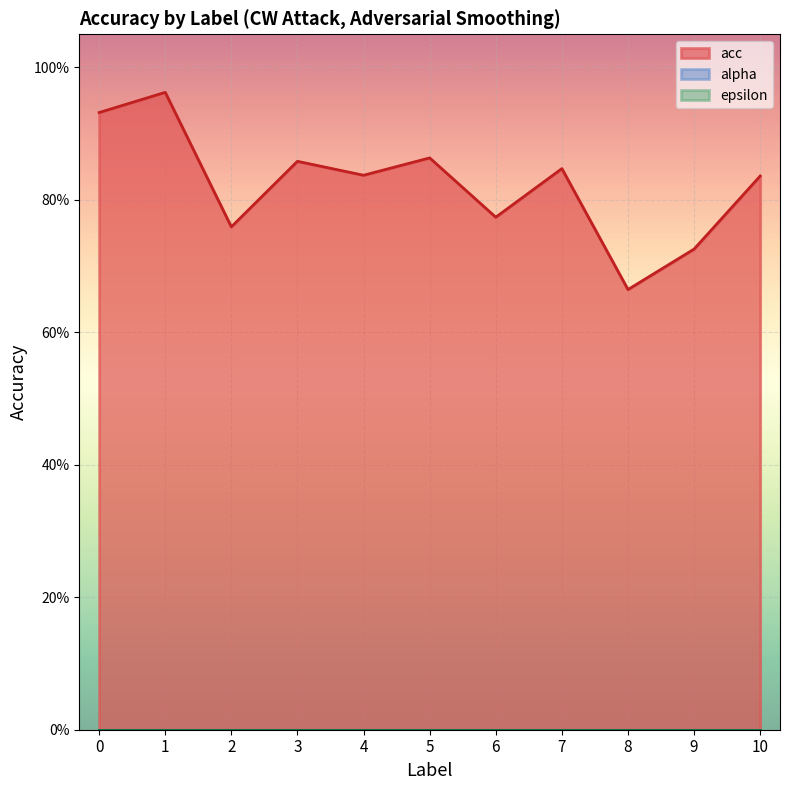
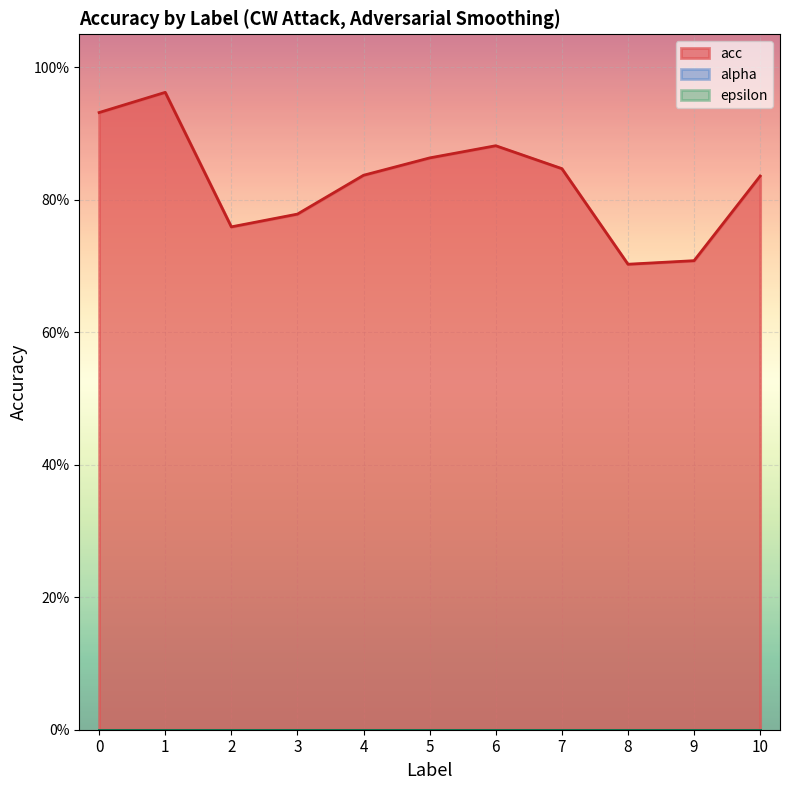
  {
    "acc": {
      "0": "93%",
      "1": "96%",
      "2": "76%",
-     "3": "86%",
+     "3": "78%",
      "4": "84%",
      "5": "86%",
-     "6": "77%",
+     "6": "88%",
      "7": "85%",
-     "8": "66%",
-     "9": "73%",
+     "8": "70%",
+     "9": "71%",
      "10": "84%"
    },
    "epsilon": {
      "0": "0%",
      "1": "0%",
      "2": "0%",
      "3": "0%",
      "4": "0%",
      "5": "0%",
      "6": "0%",
      "7": "0%",
      "8": "0%",
      "9": "0%",
      "10": "0%"
    }
  }
